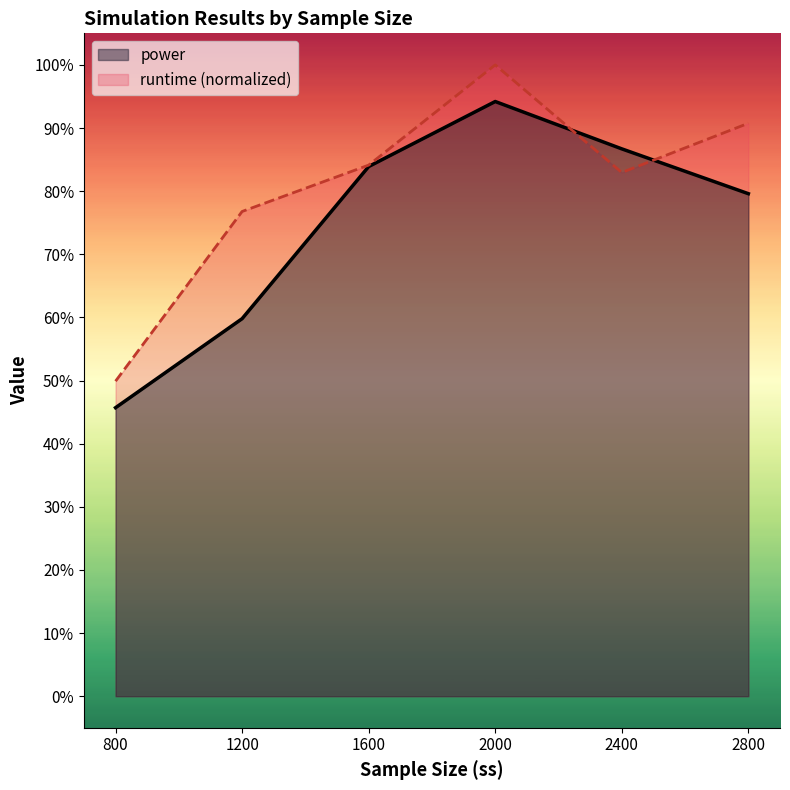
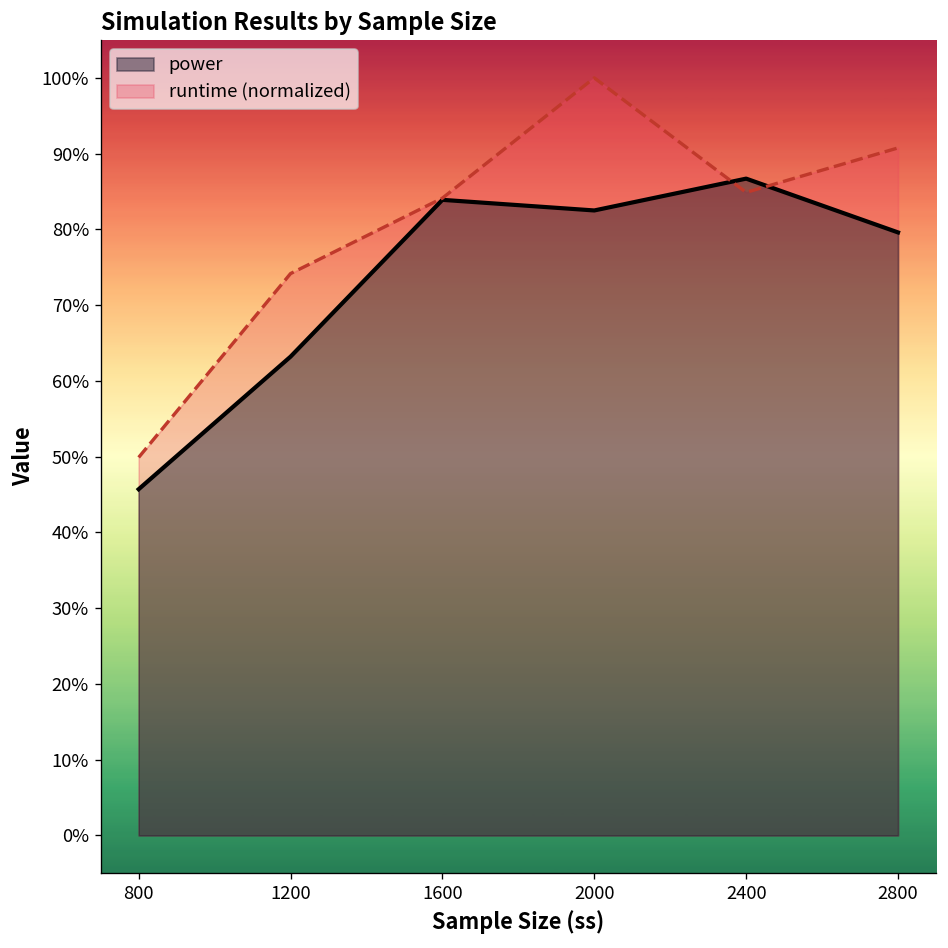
  {
    "power": {
      "800": "46%",
-     "1200": "60%",
-     "2000": "94%",
+     "1200": "63%",
+     "2000": "83%",
      "2400": "87%",
      "2800": "80%"
    },
    "runtime (normalized)": {
      "800": "50%",
-     "1200": "77%",
+     "1200": "74%",
      "2000": "100%",
-     "2400": "83%",
+     "2400": "85%",
      "2800": "91%"
    }
  }
